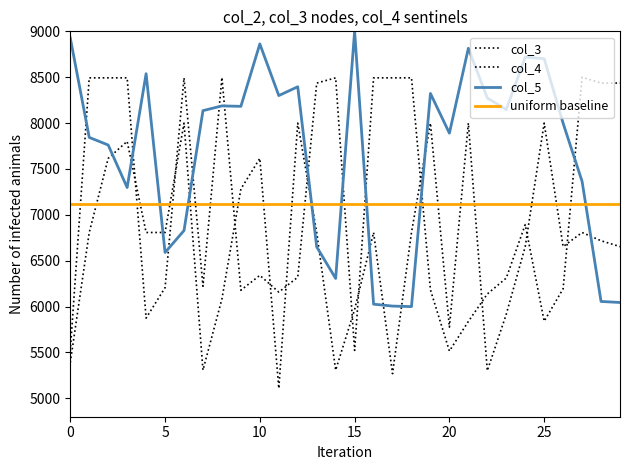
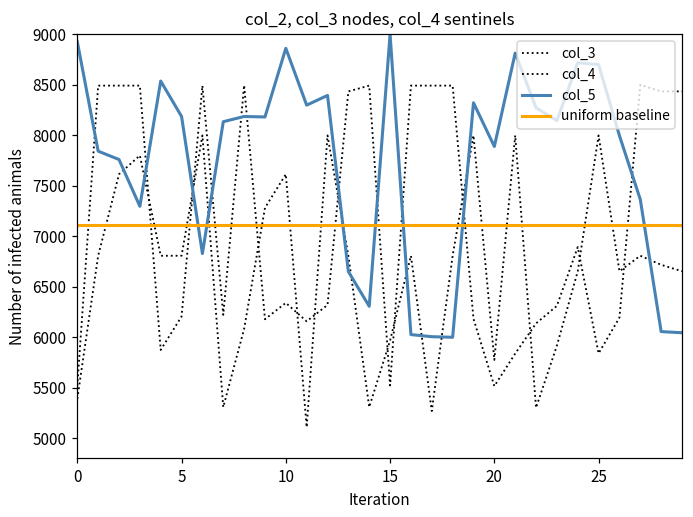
  {
    "col_5": {
      "0": 8900,
-     "5": 6600,
+     "5": 8200,
      "10": 8900,
      "15": 9000,
      "20": 7900
    }
  }
